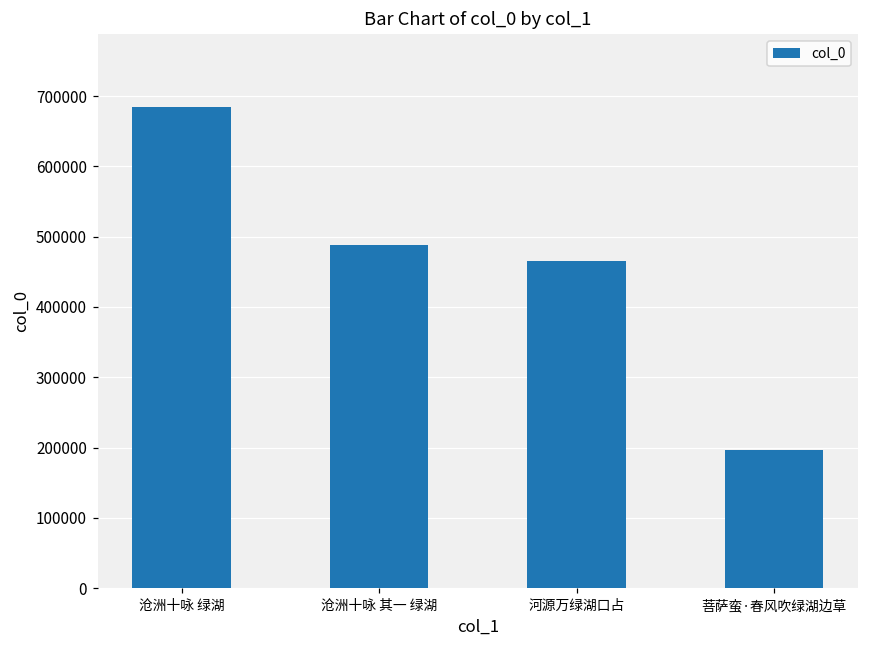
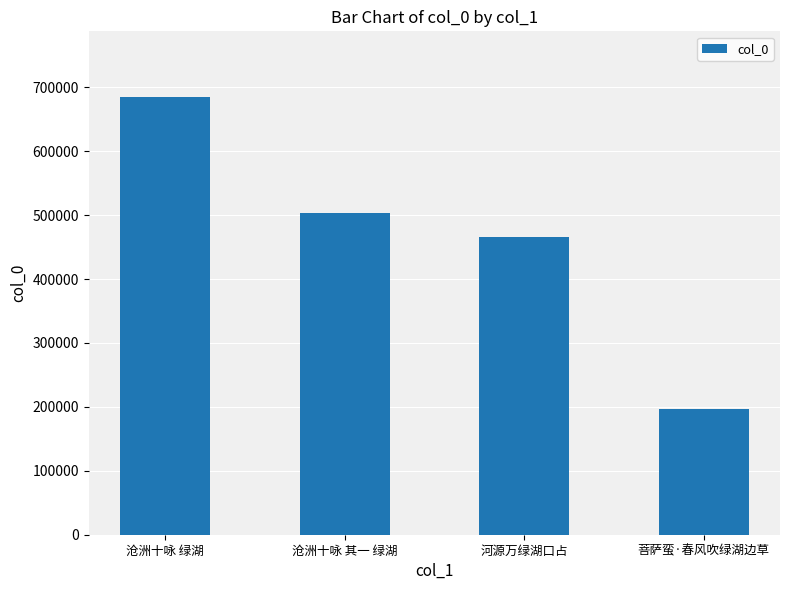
  {
    "沧洲十咏 绿湖": 680000,
-   "沧洲十咏 其一 绿湖": 490000,
+   "沧洲十咏 其一 绿湖": 500000,
    "河源万绿湖口占": 470000,
    "菩萨蛮·春风吹绿湖边草": 200000
  }
